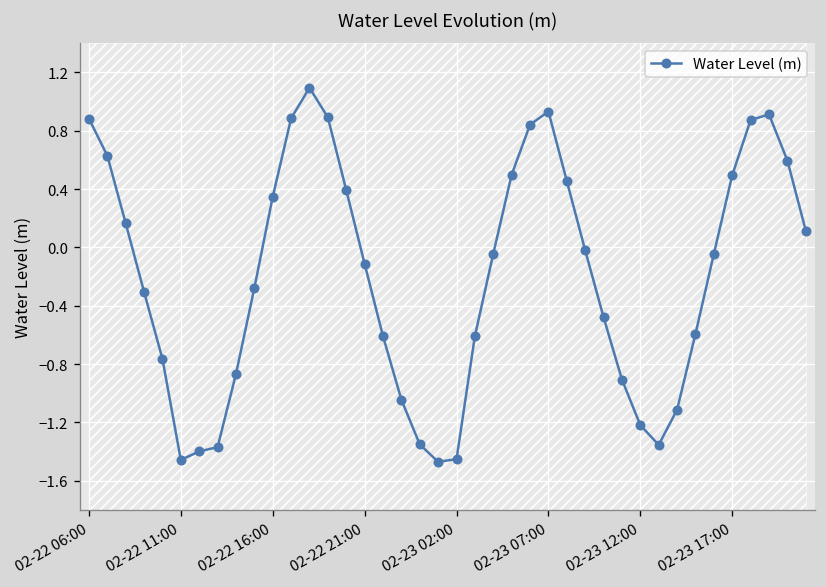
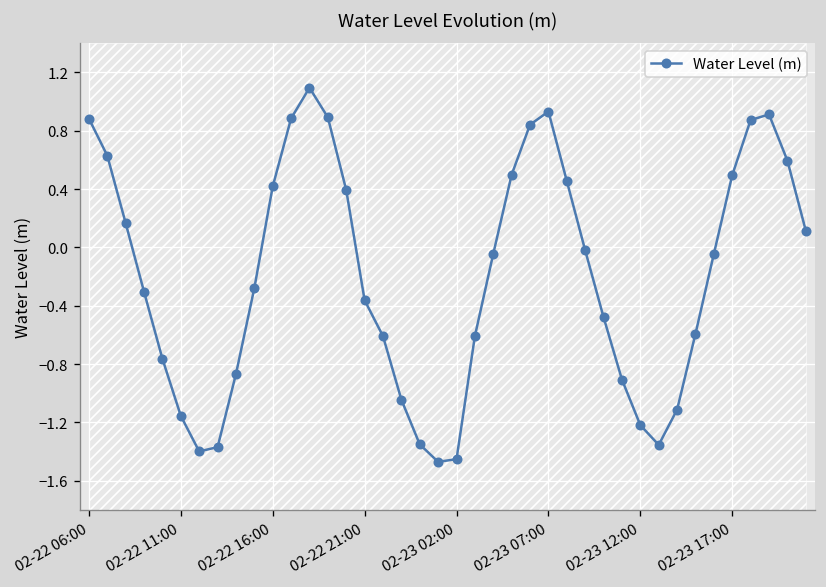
  {
    "Water Level (m)": {
      "02-22 06:00": 0.88,
-     "02-22 11:00": -1.46,
-     "02-22 16:00": 0.35,
-     "02-22 21:00": -0.11,
+     "02-22 11:00": -1.15,
+     "02-22 16:00": 0.42,
+     "02-22 21:00": -0.36,
      "02-23 02:00": -1.45,
      "02-23 07:00": 0.93,
      "02-23 12:00": -1.22,
      "02-23 17:00": 0.50
    }
  }
